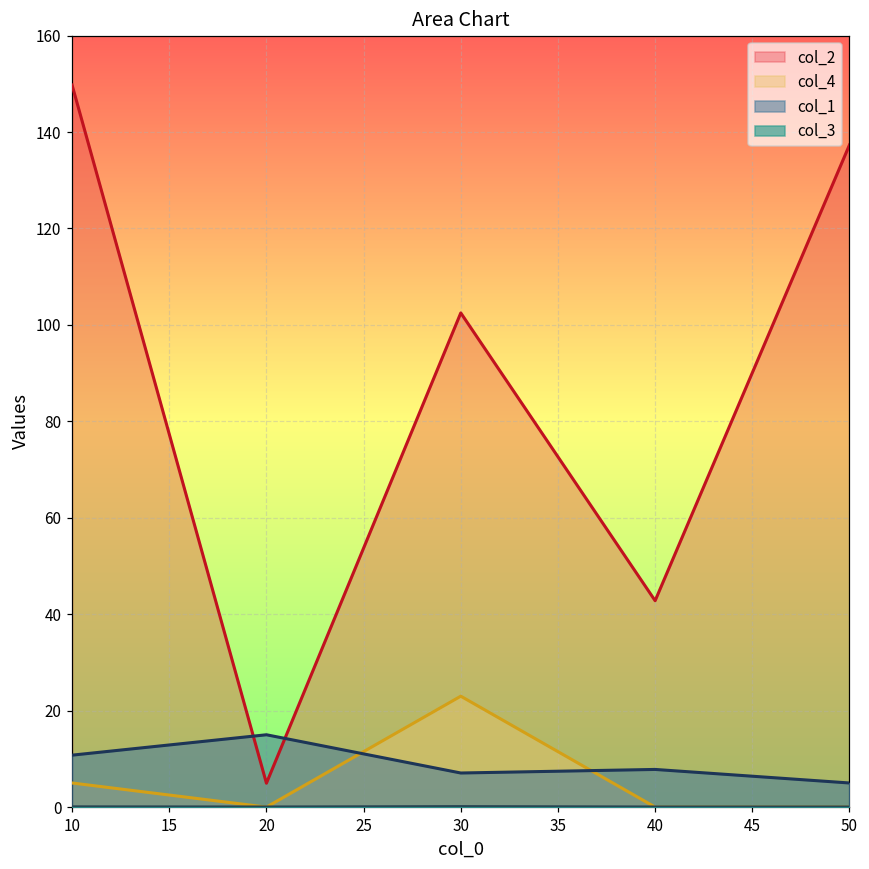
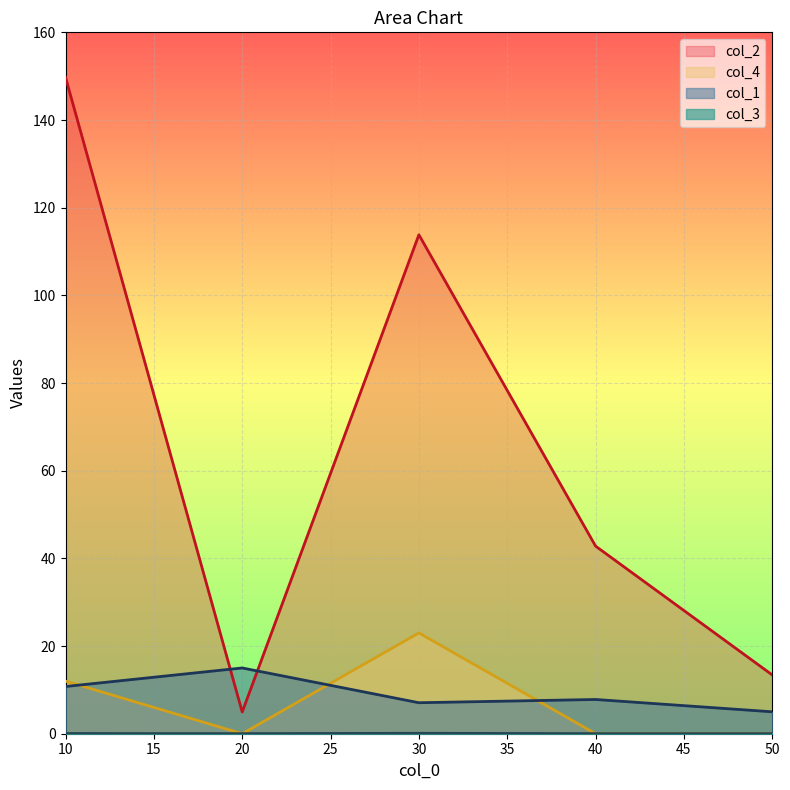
  {
    "col_2": {
      "10": 150,
      "20": 5,
-     "30": 102,
+     "30": 114,
      "40": 43,
-     "50": 137
+     "50": 13
    },
    "col_4": {
-     "10": 5,
+     "10": 12,
      "30": 23
    }
  }
